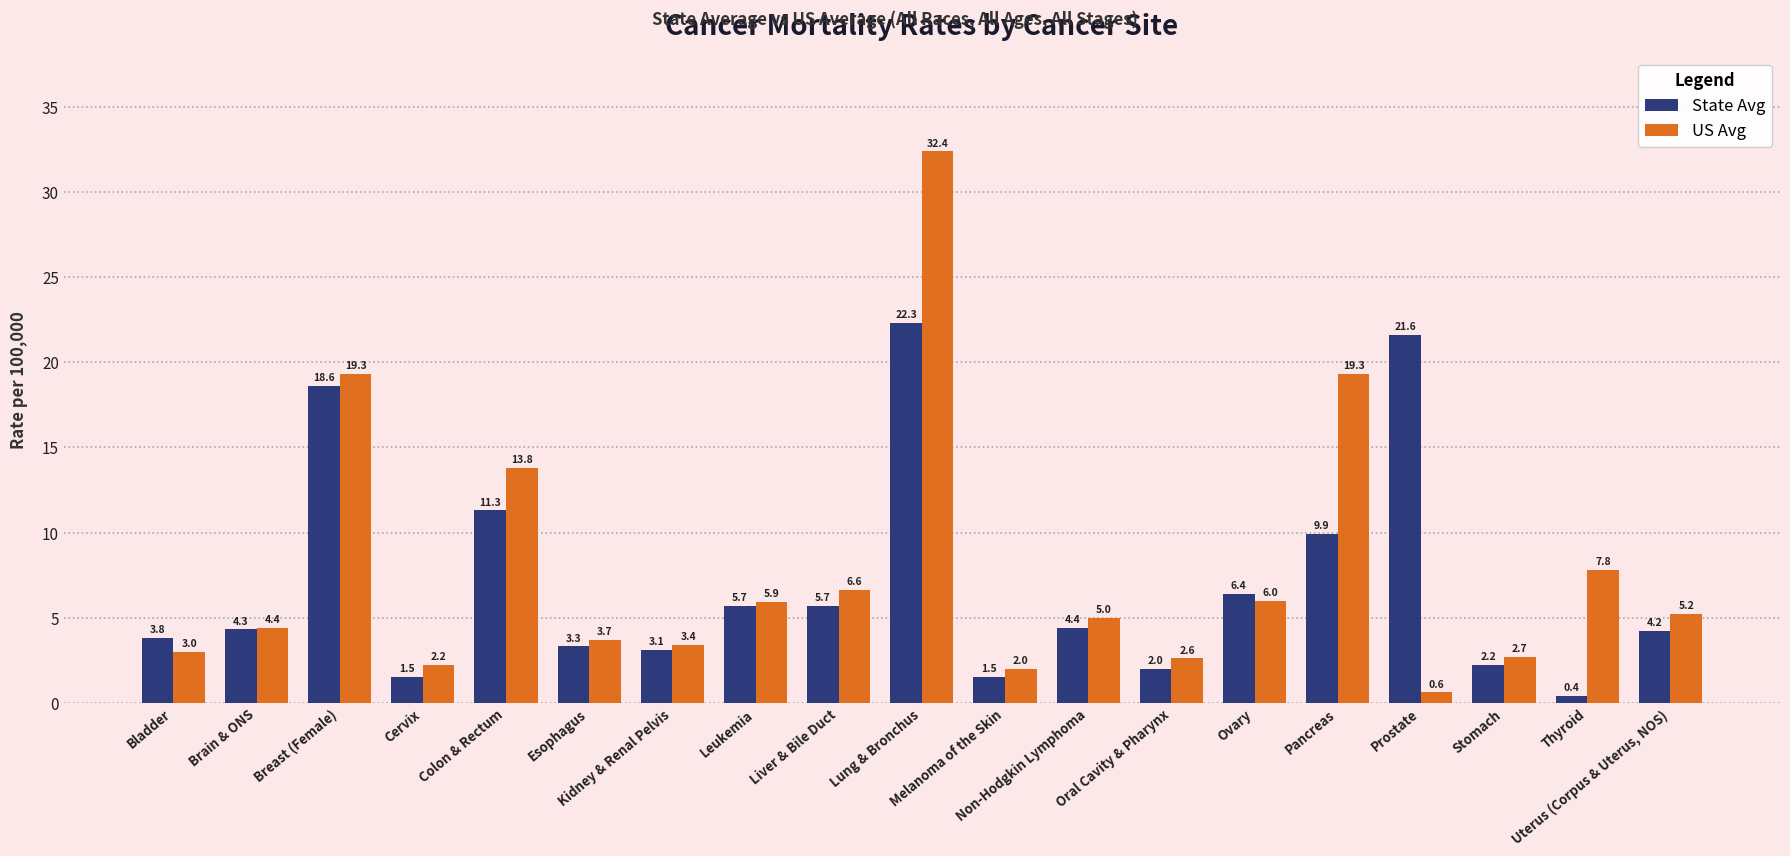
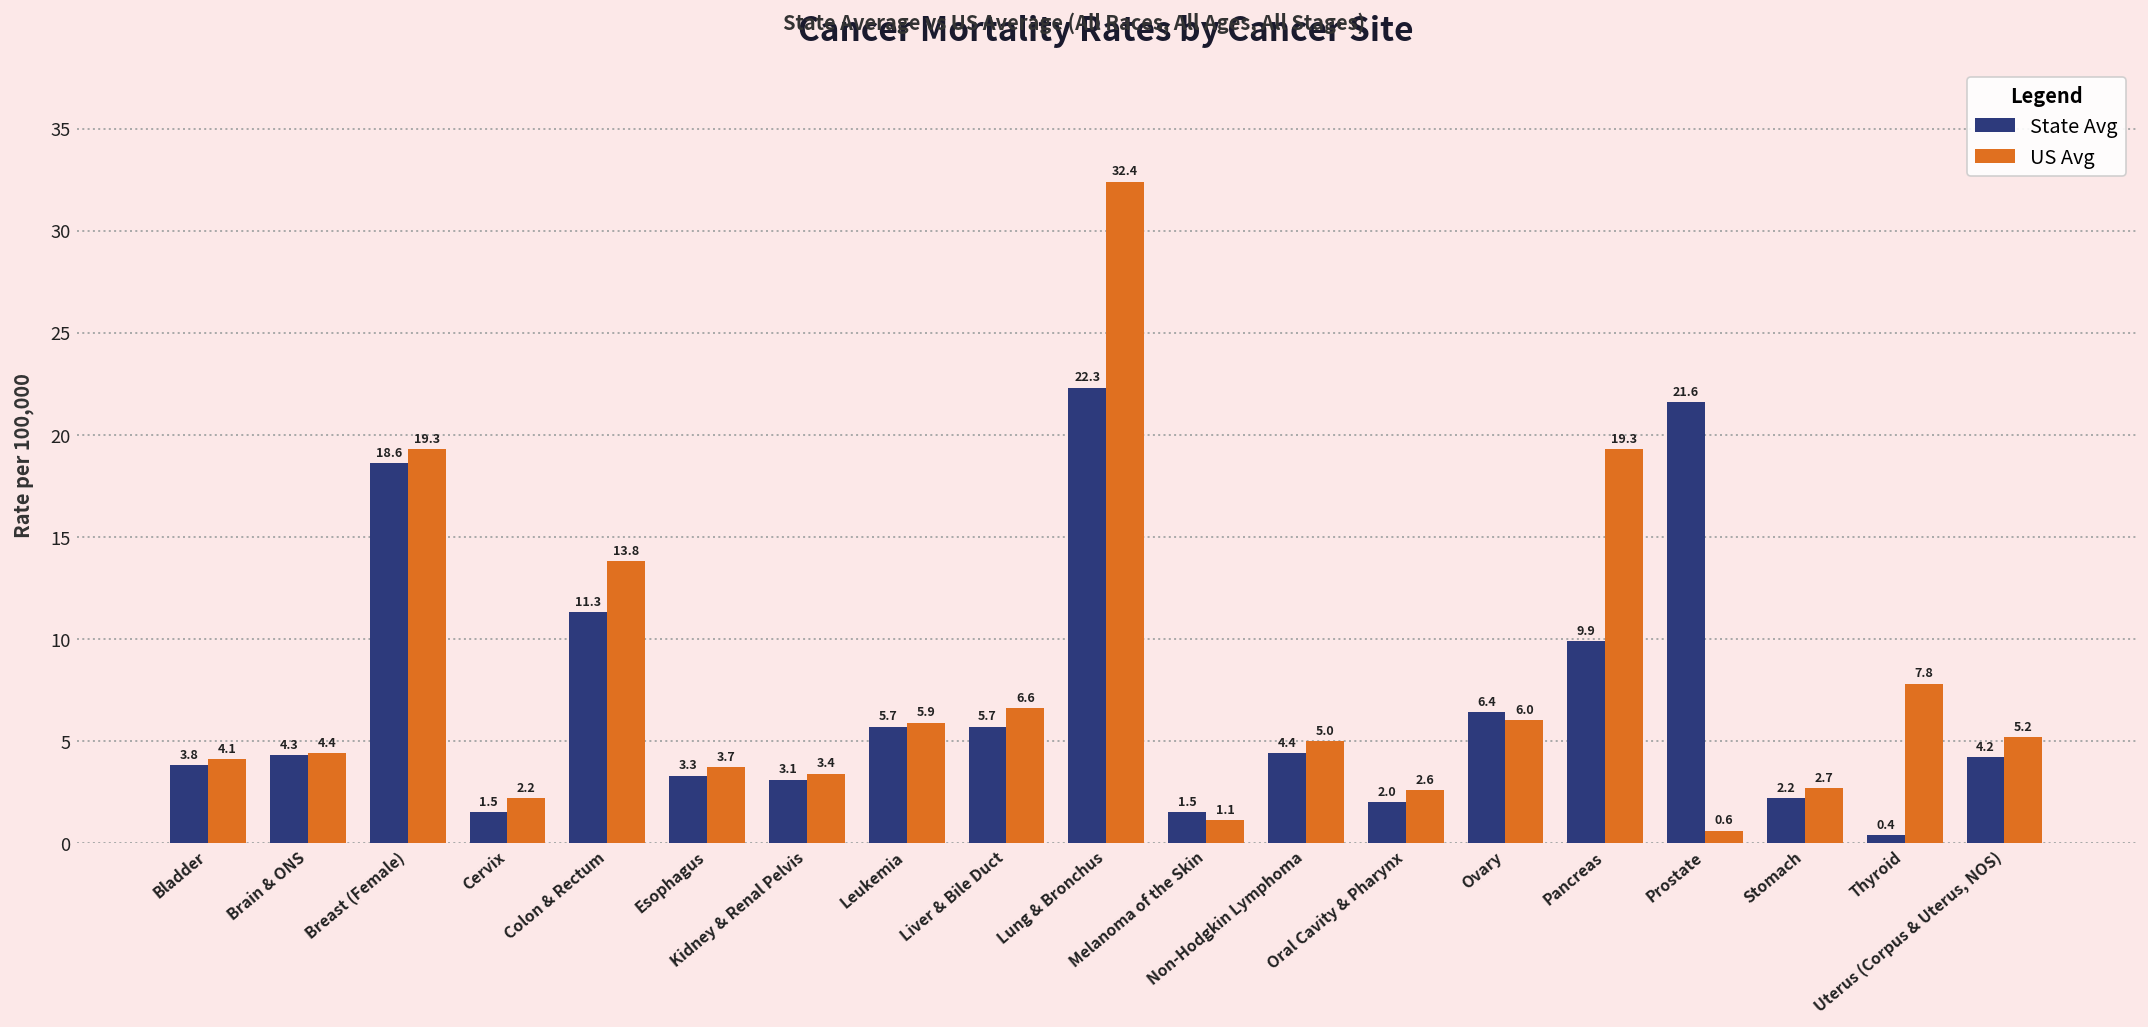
  {
    "State Avg": {
      "Bladder": 3.8,
      "Brain & ONS": 4.3,
      "Breast (Female)": 18.6,
      "Cervix": 1.5,
      "Colon & Rectum": 11.3,
      "Esophagus": 3.3,
      "Kidney & Renal Pelvis": 3.1,
      "Leukemia": 5.7,
      "Liver & Bile Duct": 5.7,
      "Lung & Bronchus": 22.3,
      "Melanoma of the Skin": 1.5,
      "Non-Hodgkin Lymphoma": 4.4,
      "Oral Cavity & Pharynx": 2.0,
      "Ovary": 6.4,
      "Pancreas": 9.9,
      "Prostate": 21.6,
      "Stomach": 2.2,
      "Thyroid": 0.4,
      "Uterus (Corpus & Uterus, NOS)": 4.2
    },
    "US Avg": {
-     "Bladder": 3.0,
+     "Bladder": 4.1,
      "Brain & ONS": 4.4,
      "Breast (Female)": 19.3,
      "Cervix": 2.2,
      "Colon & Rectum": 13.8,
      "Esophagus": 3.7,
      "Kidney & Renal Pelvis": 3.4,
      "Leukemia": 5.9,
      "Liver & Bile Duct": 6.6,
      "Lung & Bronchus": 32.4,
-     "Melanoma of the Skin": 2.0,
+     "Melanoma of the Skin": 1.1,
      "Non-Hodgkin Lymphoma": 5.0,
      "Oral Cavity & Pharynx": 2.6,
      "Ovary": 6.0,
      "Pancreas": 19.3,
      "Prostate": 0.6,
      "Stomach": 2.7,
      "Thyroid": 7.8,
      "Uterus (Corpus & Uterus, NOS)": 5.2
    }
  }
